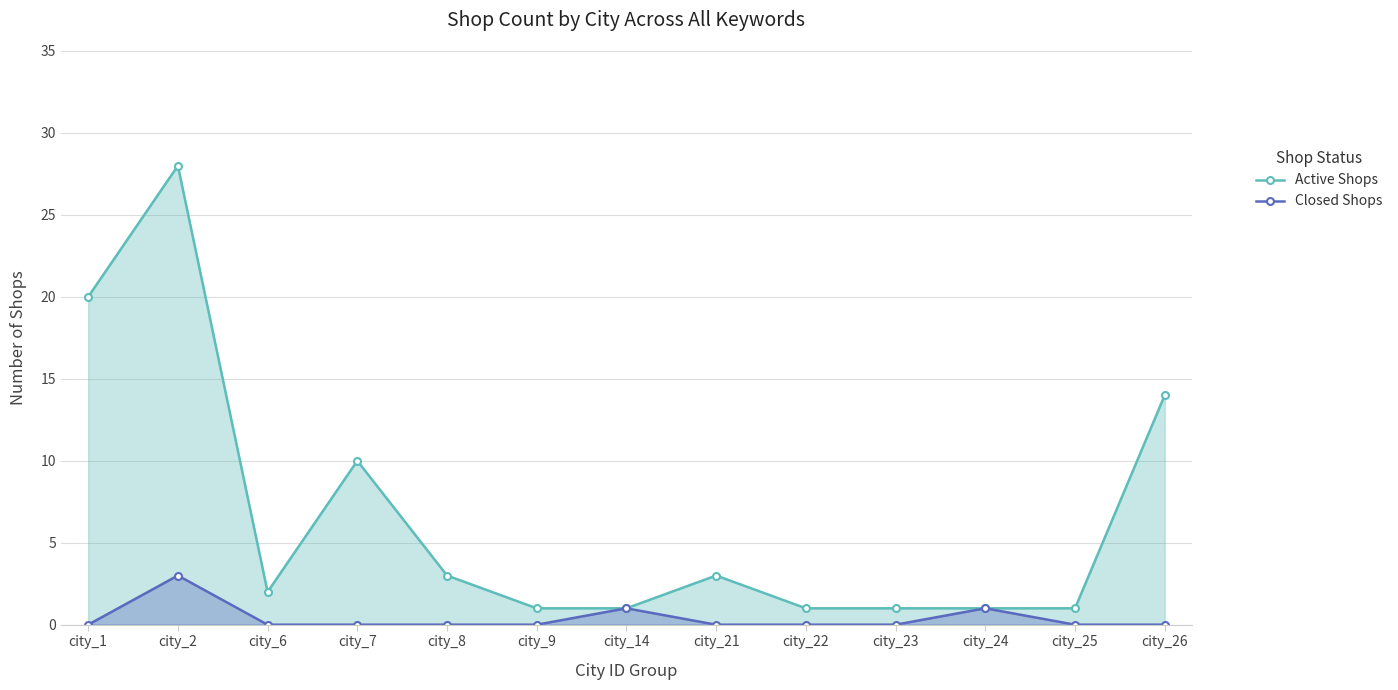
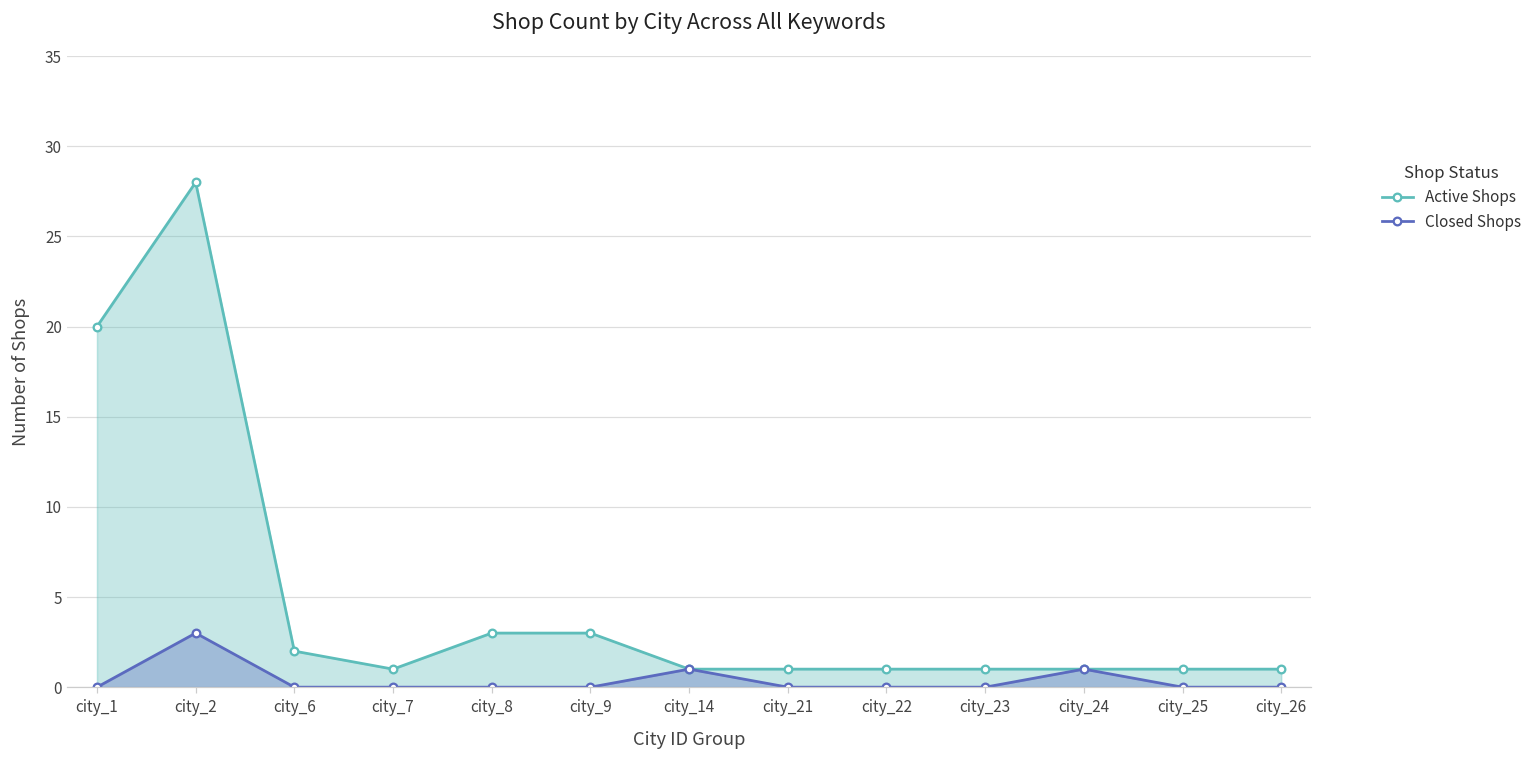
  {
    "Active Shops": {
      "city_1": 20,
      "city_2": 28,
      "city_6": 2,
-     "city_7": 10,
+     "city_7": 1,
      "city_8": 3,
-     "city_9": 1,
-     "city_21": 3,
+     "city_9": 3,
+     "city_21": 1,
      "city_22": 1,
      "city_23": 1,
      "city_25": 1,
-     "city_26": 14
+     "city_26": 1
    },
    "Closed Shops": {
      "city_1": 0,
      "city_2": 3,
      "city_6": 0,
      "city_7": 0,
      "city_8": 0,
      "city_9": 0,
      "city_21": 0,
      "city_22": 0,
      "city_23": 0,
      "city_25": 0,
      "city_26": 0
    }
  }
